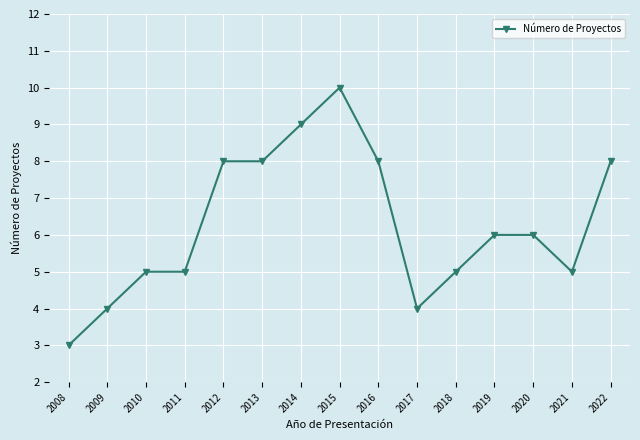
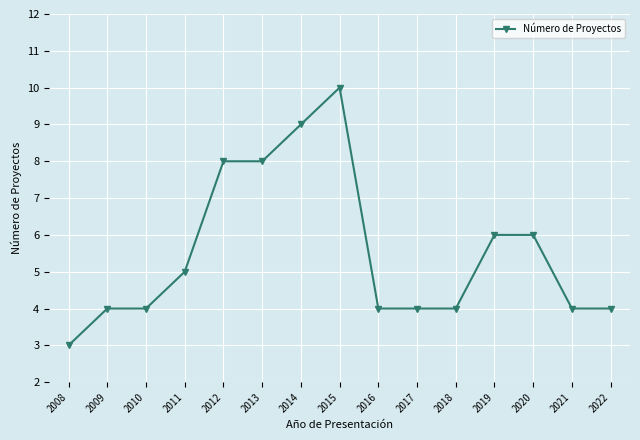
  {
    "2008": 3,
    "2009": 4,
-   "2010": 5,
+   "2010": 4,
    "2011": 5,
    "2012": 8,
    "2013": 8,
    "2014": 9,
    "2015": 10,
-   "2016": 8,
+   "2016": 4,
    "2017": 4,
-   "2018": 5,
+   "2018": 4,
    "2019": 6,
    "2020": 6,
-   "2021": 5,
-   "2022": 8
+   "2021": 4,
+   "2022": 4
  }
